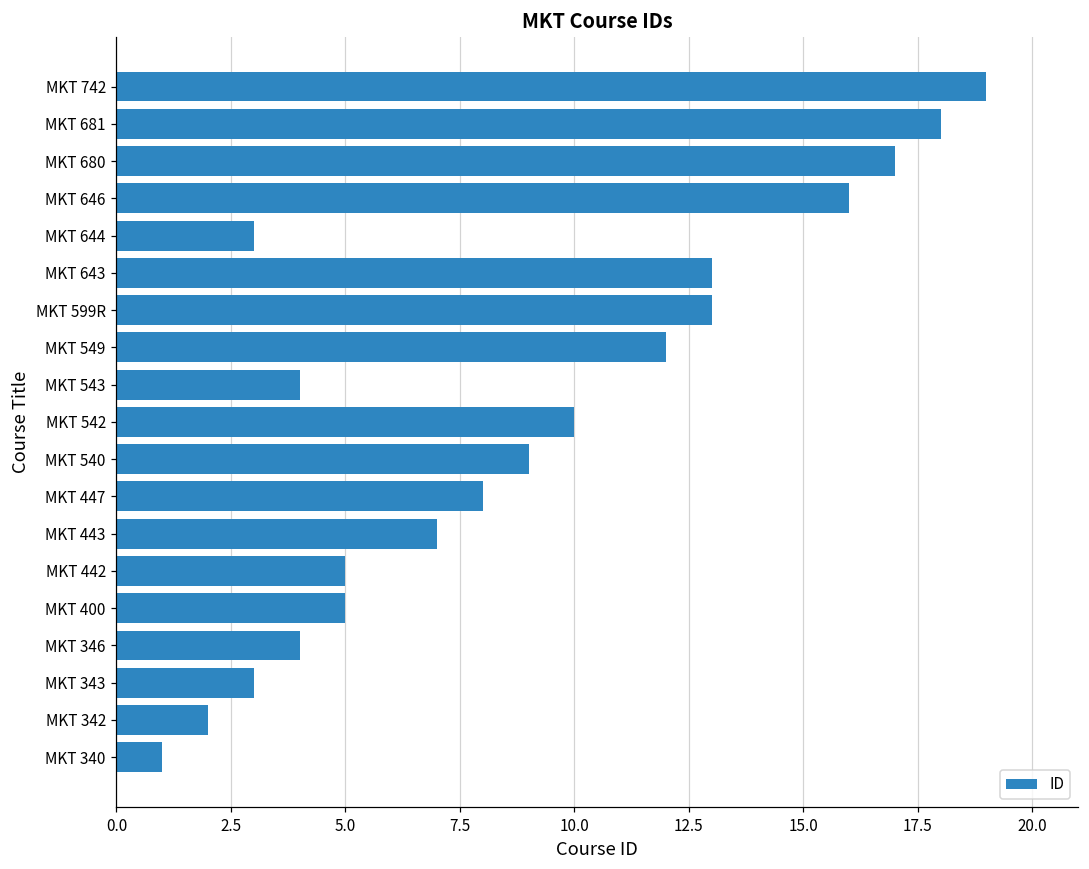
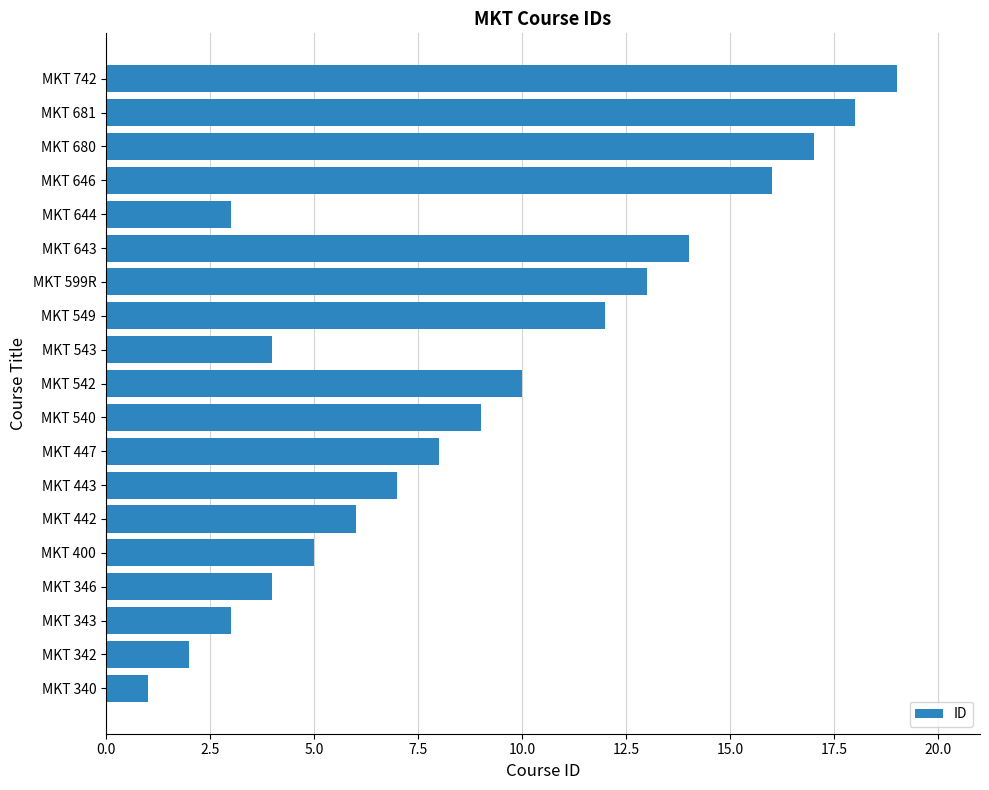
  {
    "MKT 742": 19,
    "MKT 681": 18,
    "MKT 680": 17,
    "MKT 646": 16,
    "MKT 644": 3,
-   "MKT 643": 13,
+   "MKT 643": 14,
    "MKT 599R": 13,
    "MKT 549": 12,
    "MKT 543": 4,
    "MKT 542": 10,
    "MKT 540": 9,
    "MKT 447": 8,
    "MKT 443": 7,
-   "MKT 442": 5,
+   "MKT 442": 6,
    "MKT 400": 5,
    "MKT 346": 4,
    "MKT 343": 3,
    "MKT 342": 2,
    "MKT 340": 1
  }
